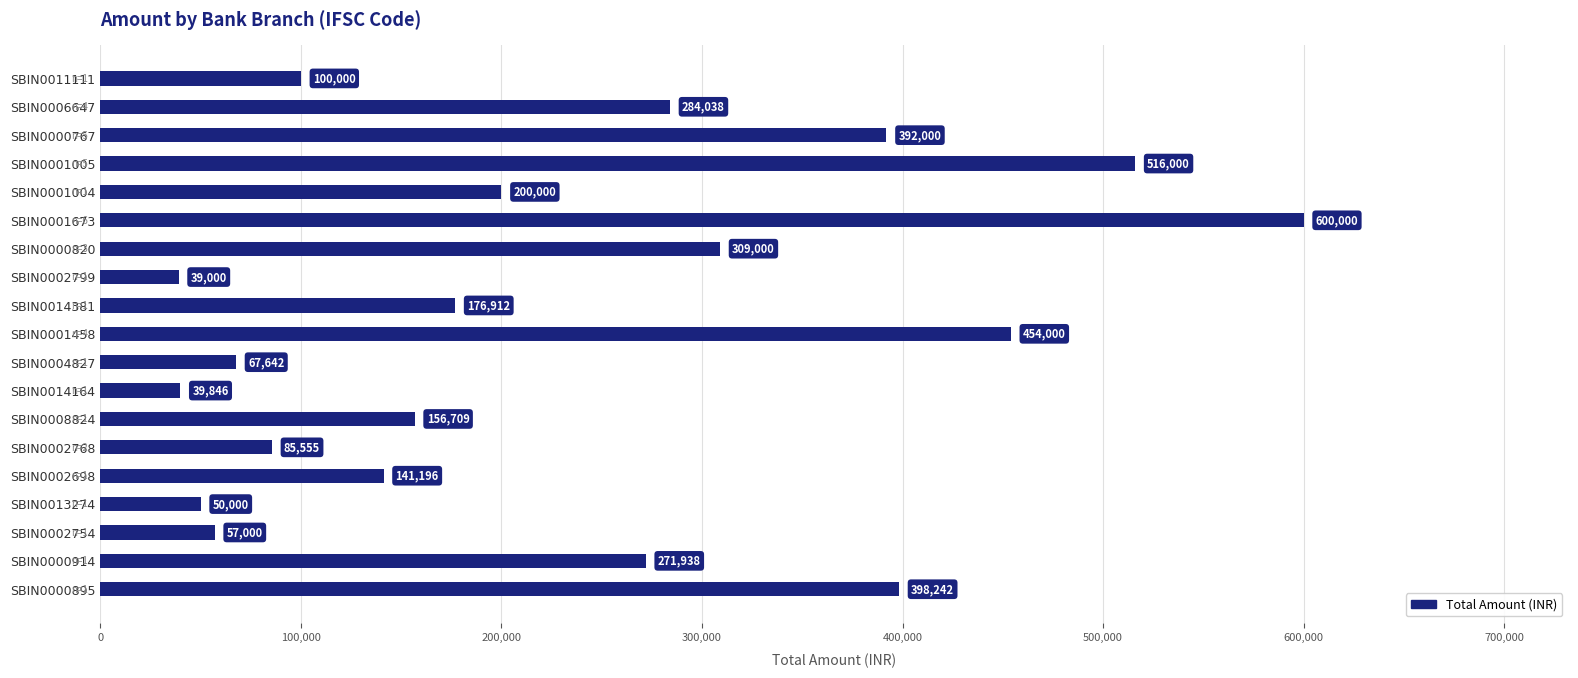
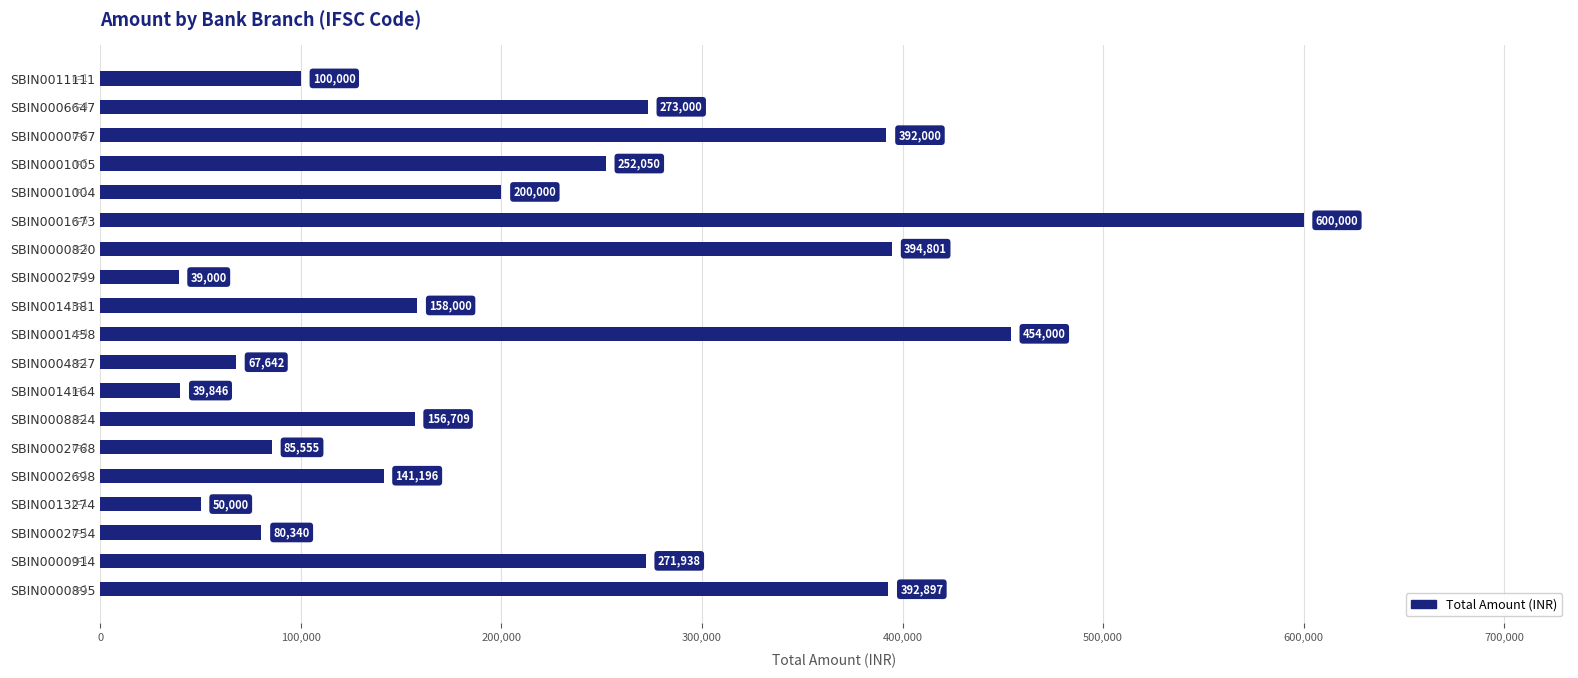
  {
-   "SBIN0006647": "284,038",
-   "SBIN0001005": "516,000",
-   "SBIN0000820": "309,000",
-   "SBIN0014381": "176,912",
-   "SBIN0002754": "57,000",
-   "SBIN0000895": "398,242"
+   "SBIN0006647": "273,000",
+   "SBIN0001005": "252,050",
+   "SBIN0000820": "394,801",
+   "SBIN0014381": "158,000",
+   "SBIN0002754": "80,340",
+   "SBIN0000895": "392,897"
  }
